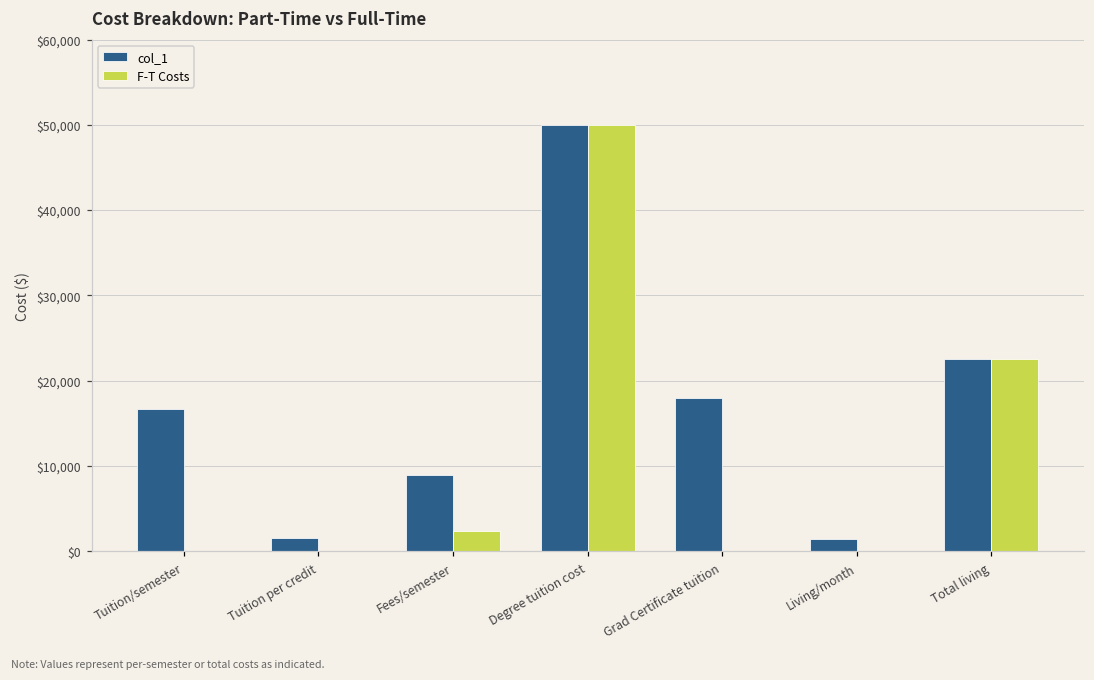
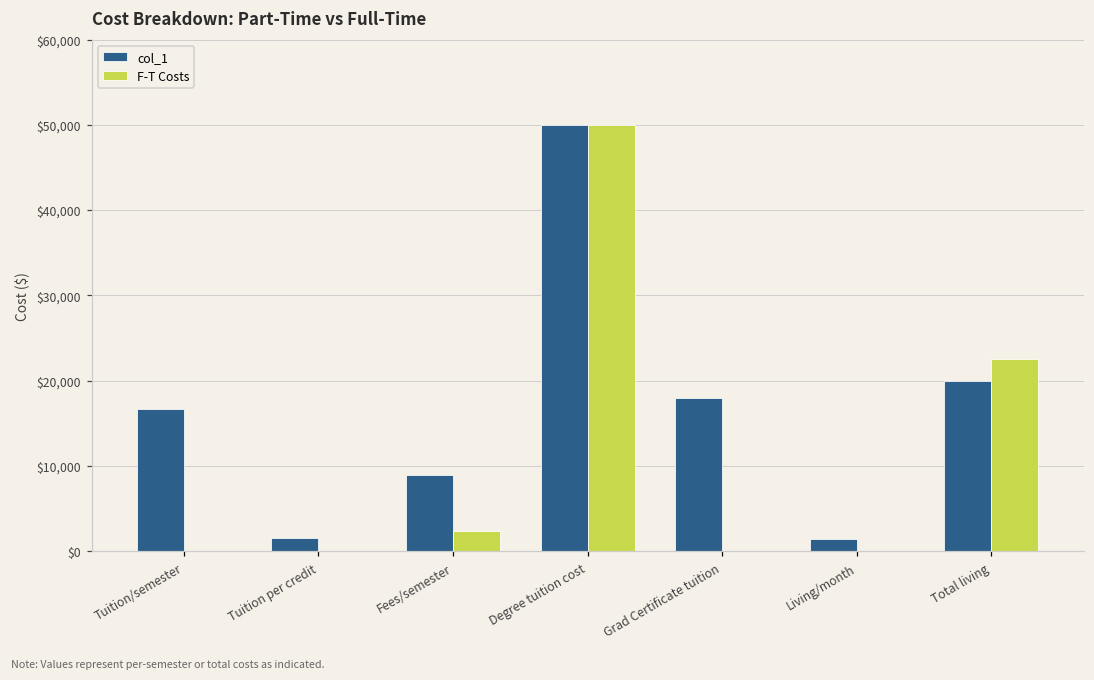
  {
    "col_1": {
      "Tuition/semester": "$17,000",
      "Tuition per credit": "$2,000",
      "Fees/semester": "$9,000",
      "Degree tuition cost": "$50,000",
      "Grad Certificate tuition": "$18,000",
      "Living/month": "$2,000",
-     "Total living": "$23,000"
+     "Total living": "$20,000"
    },
    "F-T Costs": {
      "Tuition/semester": "$0",
      "Tuition per credit": "$0",
      "Fees/semester": "$2,000",
      "Degree tuition cost": "$50,000",
      "Grad Certificate tuition": "$0",
      "Living/month": "$0",
      "Total living": "$23,000"
    }
  }
